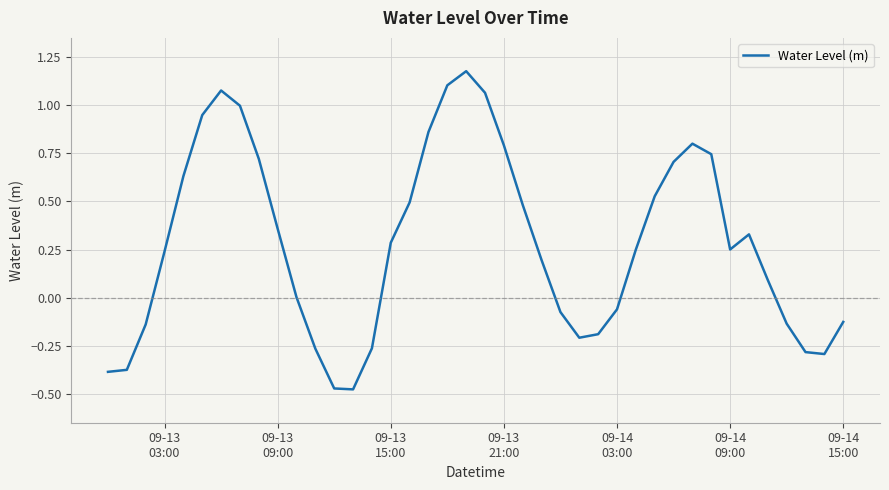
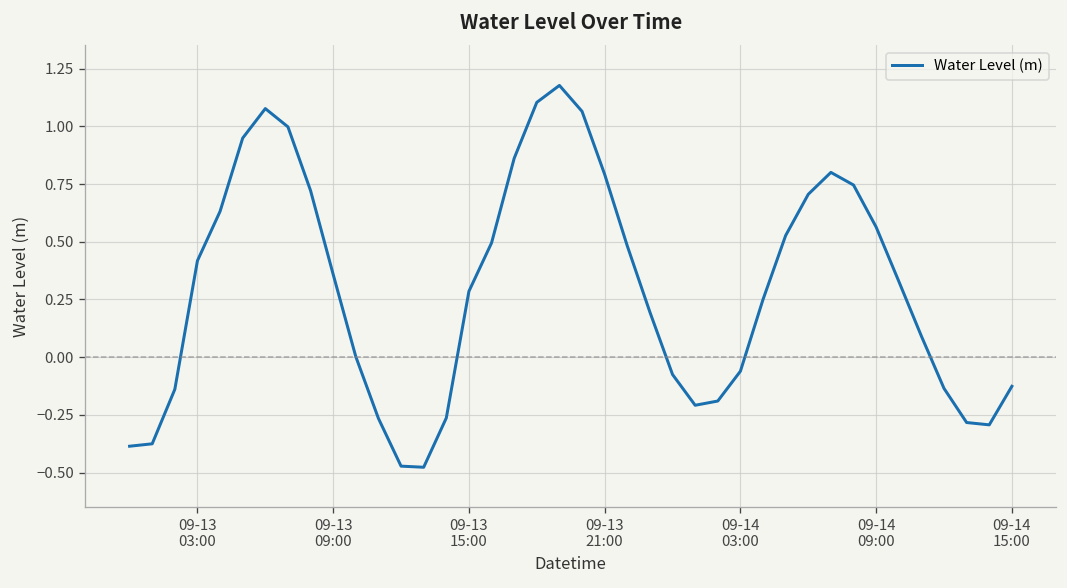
  {
-   "09-13 03:00": 0.24,
+   "09-13 03:00": 0.42,
    "09-13 09:00": 0.36,
    "09-13 15:00": 0.29,
    "09-13 21:00": 0.79,
    "09-14 03:00": -0.06,
-   "09-14 09:00": 0.25,
+   "09-14 09:00": 0.56,
    "09-14 15:00": -0.13
  }
